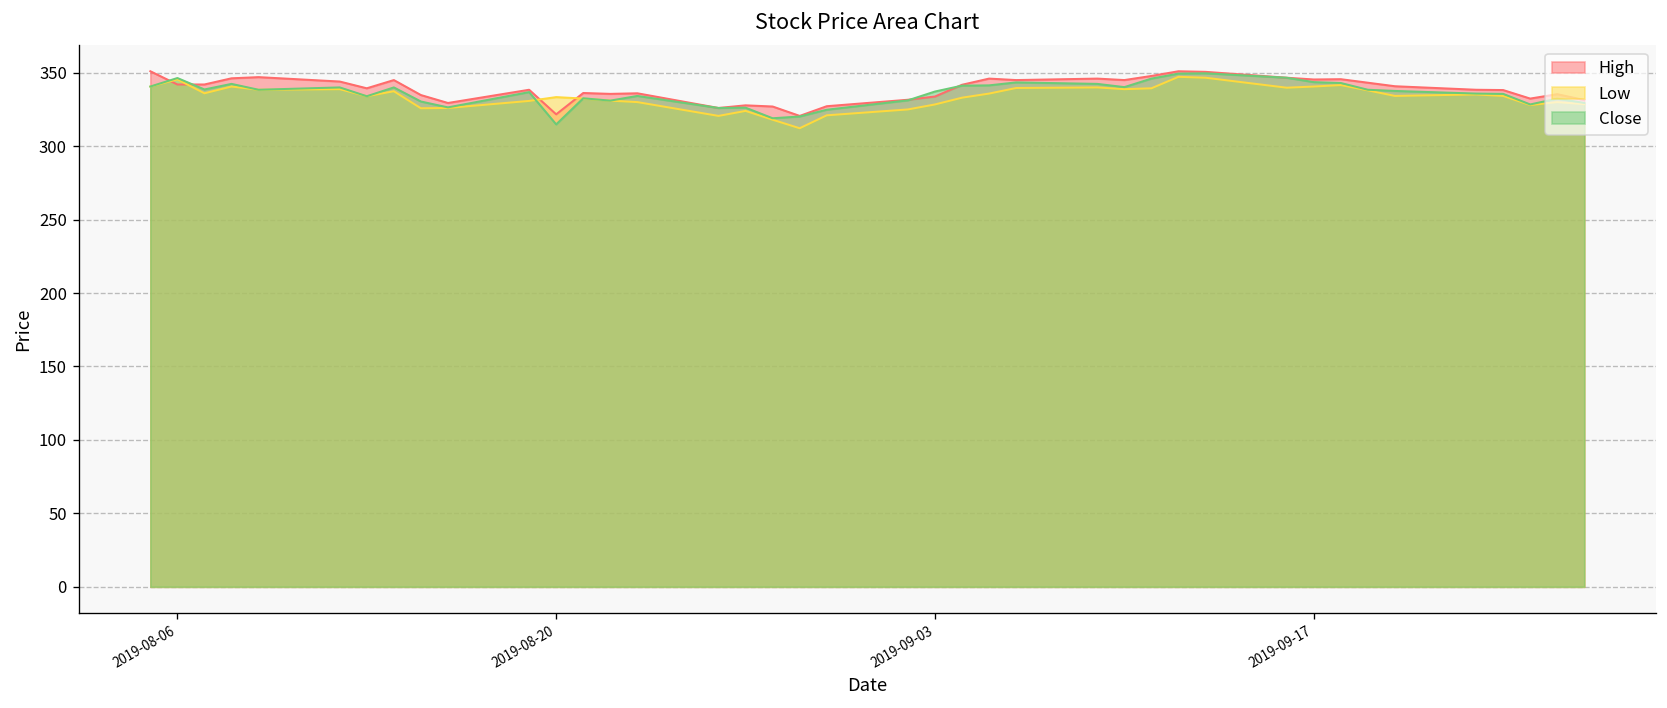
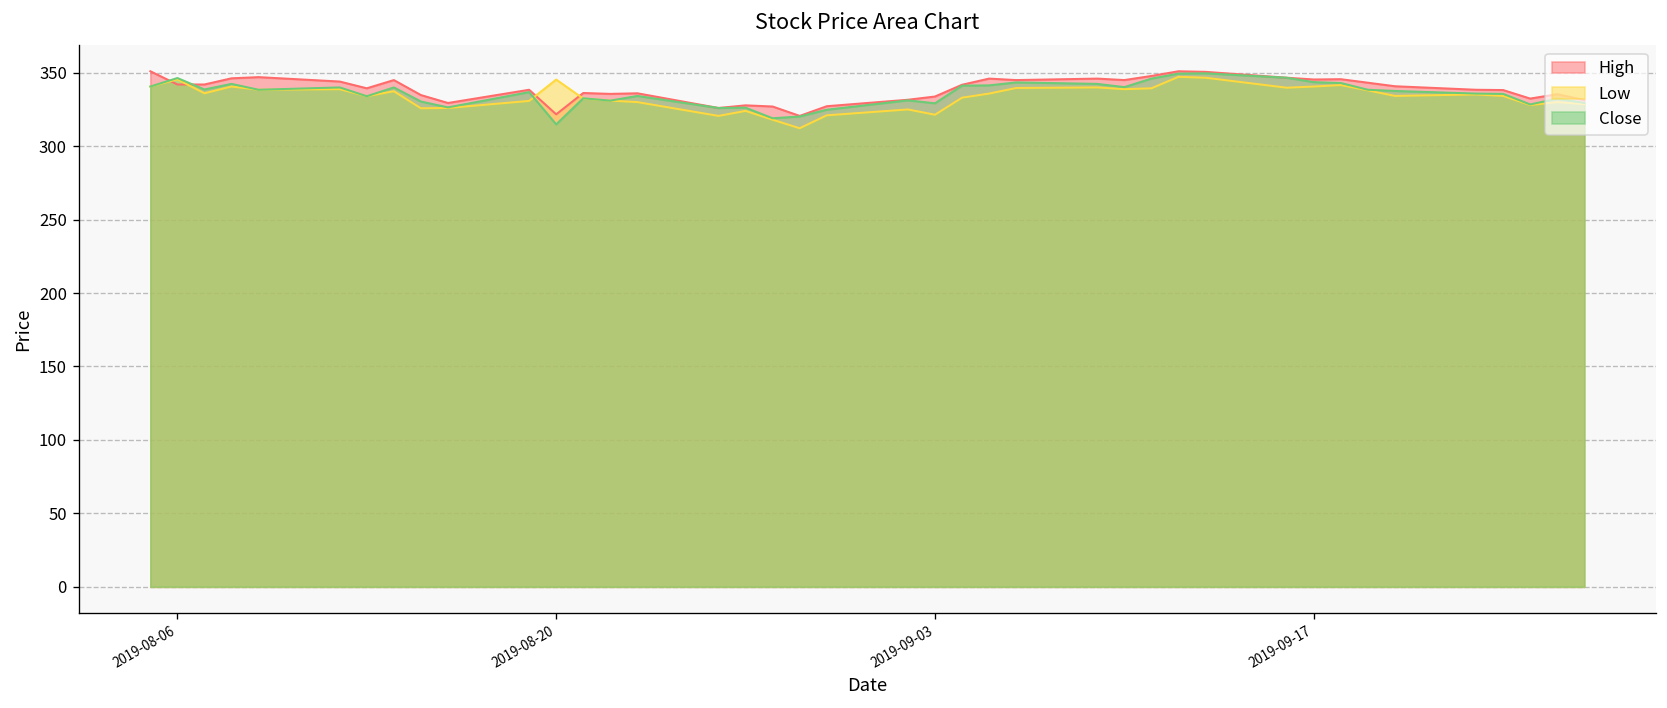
  {
    "High": {
      "2019-08-06": 342,
      "2019-08-20": 322,
      "2019-09-03": 334
    },
    "Low": {
-     "2019-08-20": 333,
-     "2019-09-03": 328,
+     "2019-08-20": 345,
+     "2019-09-03": 321,
      "2019-09-17": 341
    },
    "Close": {
      "2019-08-20": 315,
-     "2019-09-03": 337
+     "2019-09-03": 329
    }
  }
